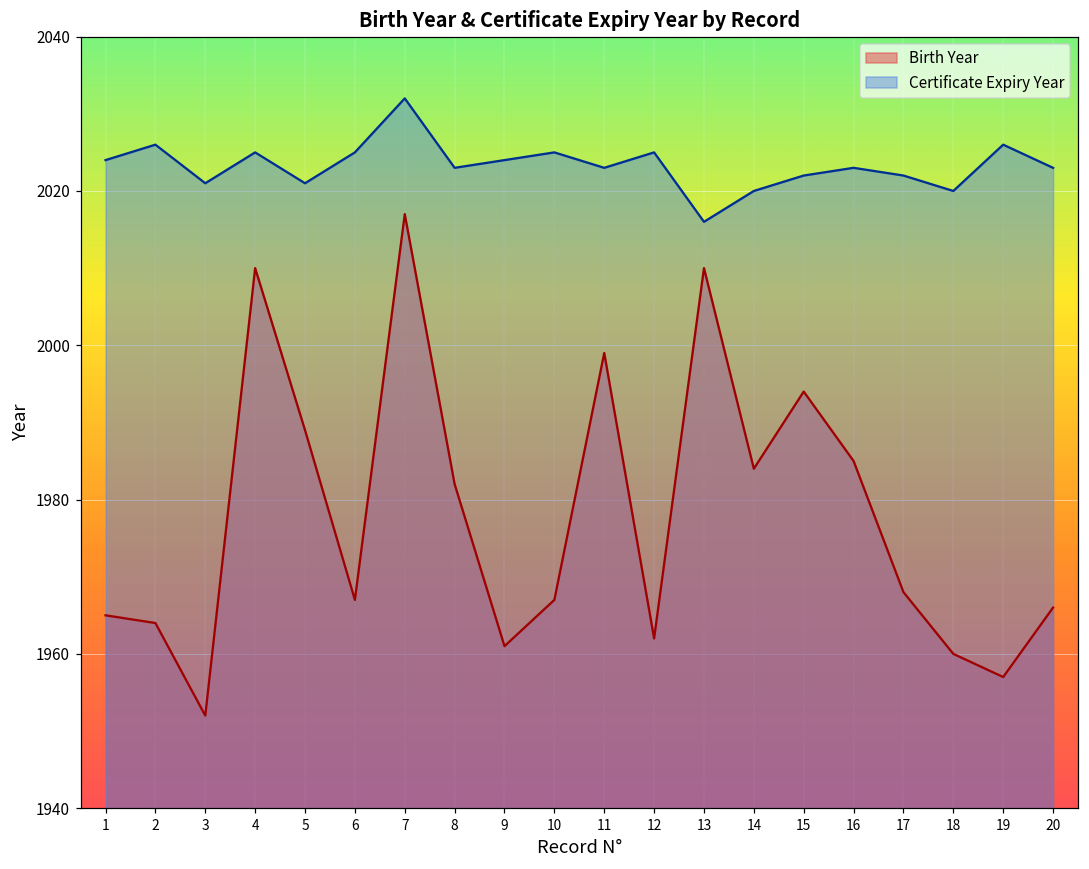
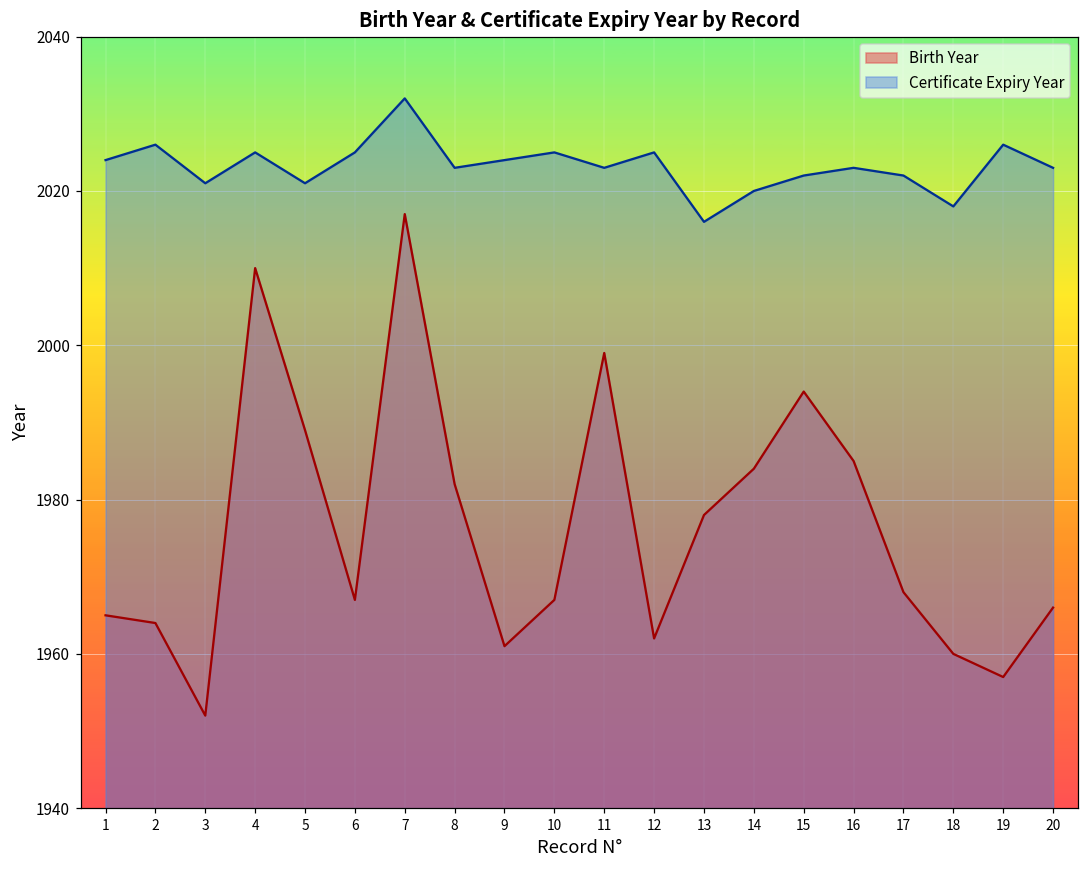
  {
    "Birth Year": {
      "1": 1965,
      "2": 1964,
      "3": 1952,
      "4": 2010,
      "5": 1989,
      "6": 1967,
      "7": 2017,
      "8": 1982,
      "9": 1961,
      "10": 1967,
      "11": 1999,
      "12": 1962,
-     "13": 2010,
+     "13": 1978,
      "14": 1984,
      "15": 1994,
      "16": 1985,
      "17": 1968,
      "18": 1960,
      "19": 1957,
      "20": 1966
    },
    "Certificate Expiry Year": {
      "1": 2024,
      "2": 2026,
      "3": 2021,
      "4": 2025,
      "5": 2021,
      "6": 2025,
      "7": 2032,
      "8": 2023,
      "9": 2024,
      "10": 2025,
      "11": 2023,
      "12": 2025,
      "13": 2016,
      "14": 2020,
      "15": 2022,
      "16": 2023,
      "17": 2022,
-     "18": 2020,
+     "18": 2018,
      "19": 2026,
      "20": 2023
    }
  }
